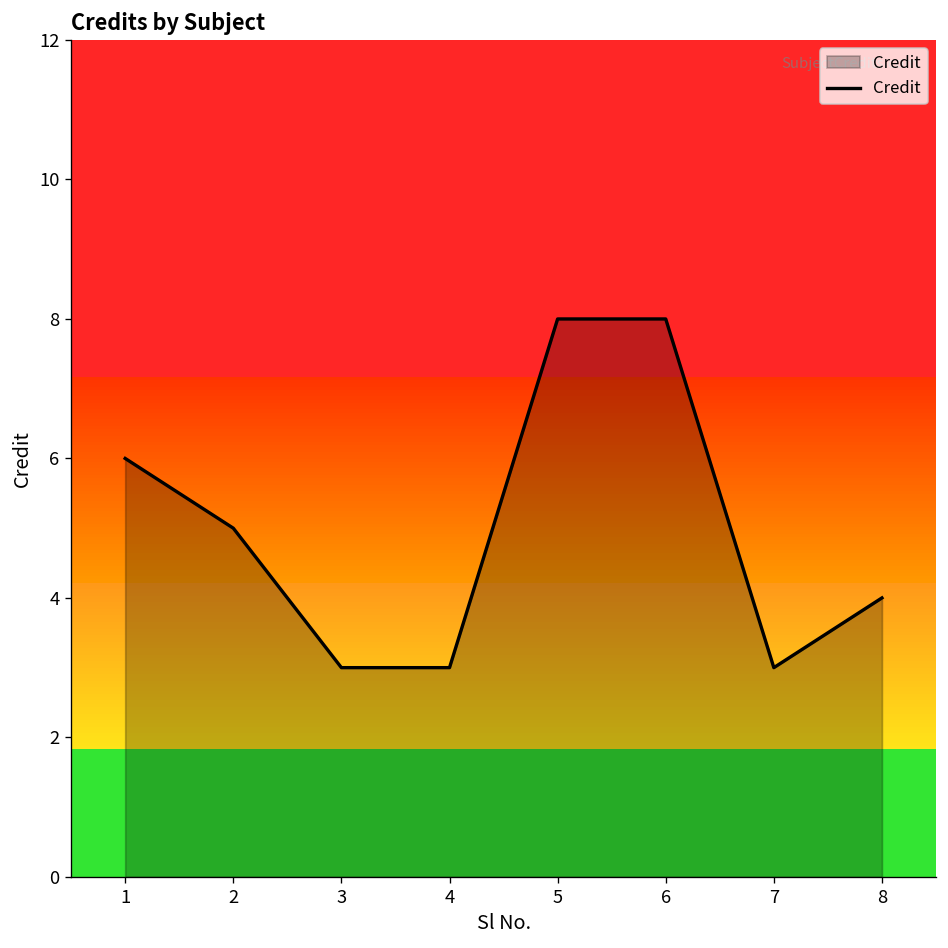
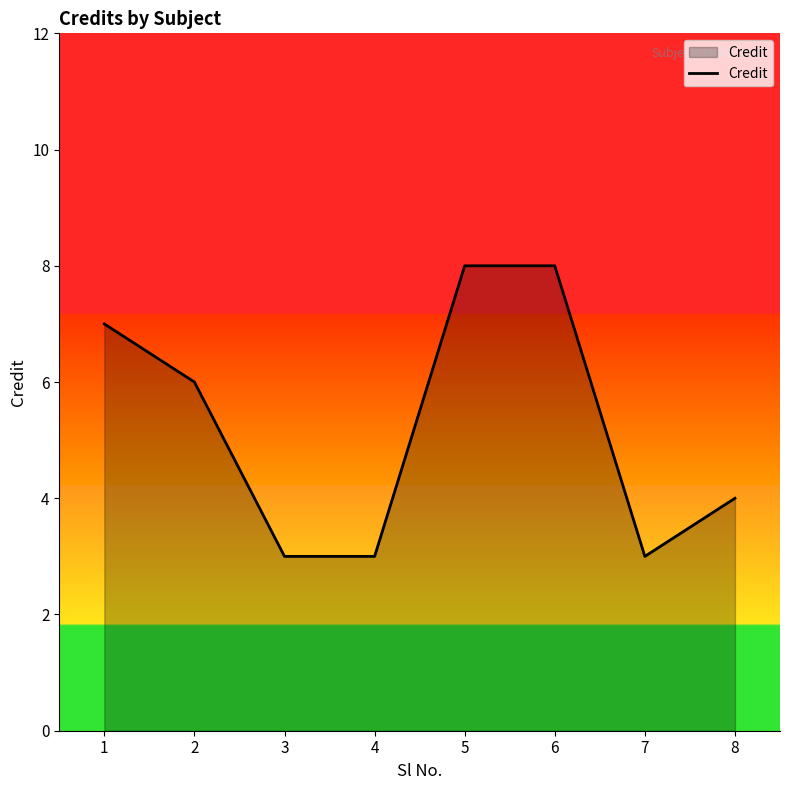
  {
-   "1": 6,
-   "2": 5,
+   "1": 7,
+   "2": 6,
    "3": 3,
    "4": 3,
    "5": 8,
    "6": 8,
    "7": 3,
    "8": 4
  }
